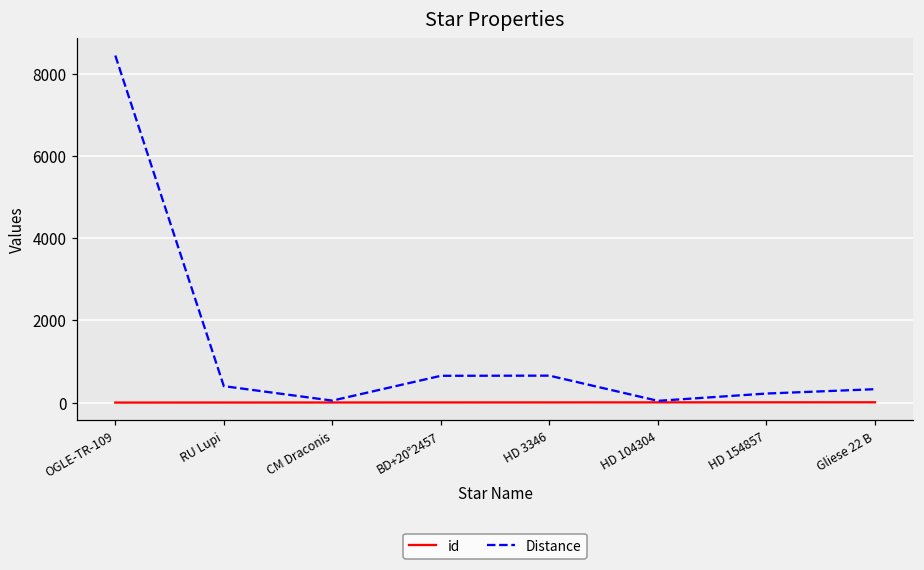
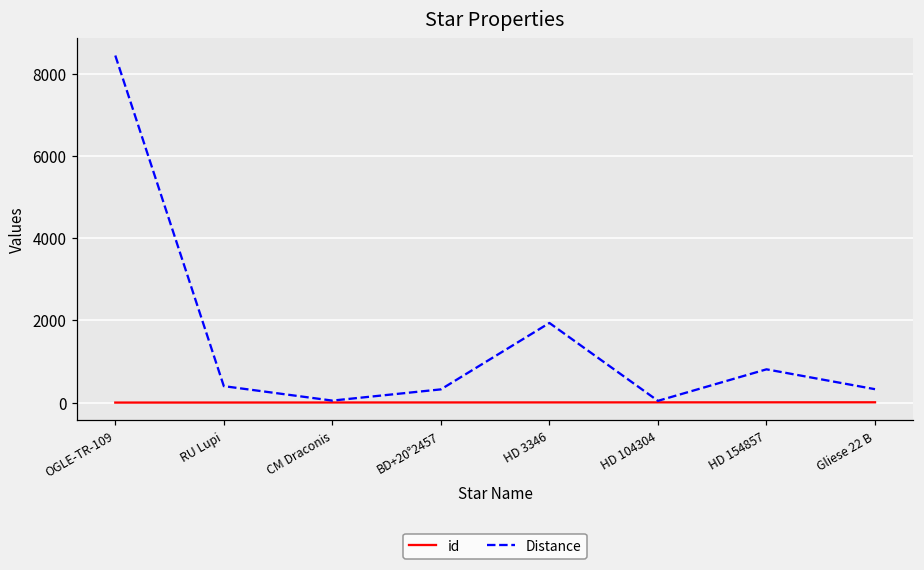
  {
    "id": {
      "OGLE-TR-109": 0,
      "RU Lupi": 0,
      "BD+20°2457": 0,
      "HD 3346": 0,
      "HD 154857": 0,
      "Gliese 22 B": 0
    },
    "Distance": {
      "OGLE-TR-109": 8500,
      "RU Lupi": 400,
-     "BD+20°2457": 700,
-     "HD 3346": 700,
-     "HD 154857": 200,
+     "BD+20°2457": 300,
+     "HD 3346": 1900,
+     "HD 154857": 800,
      "Gliese 22 B": 300
    }
  }
